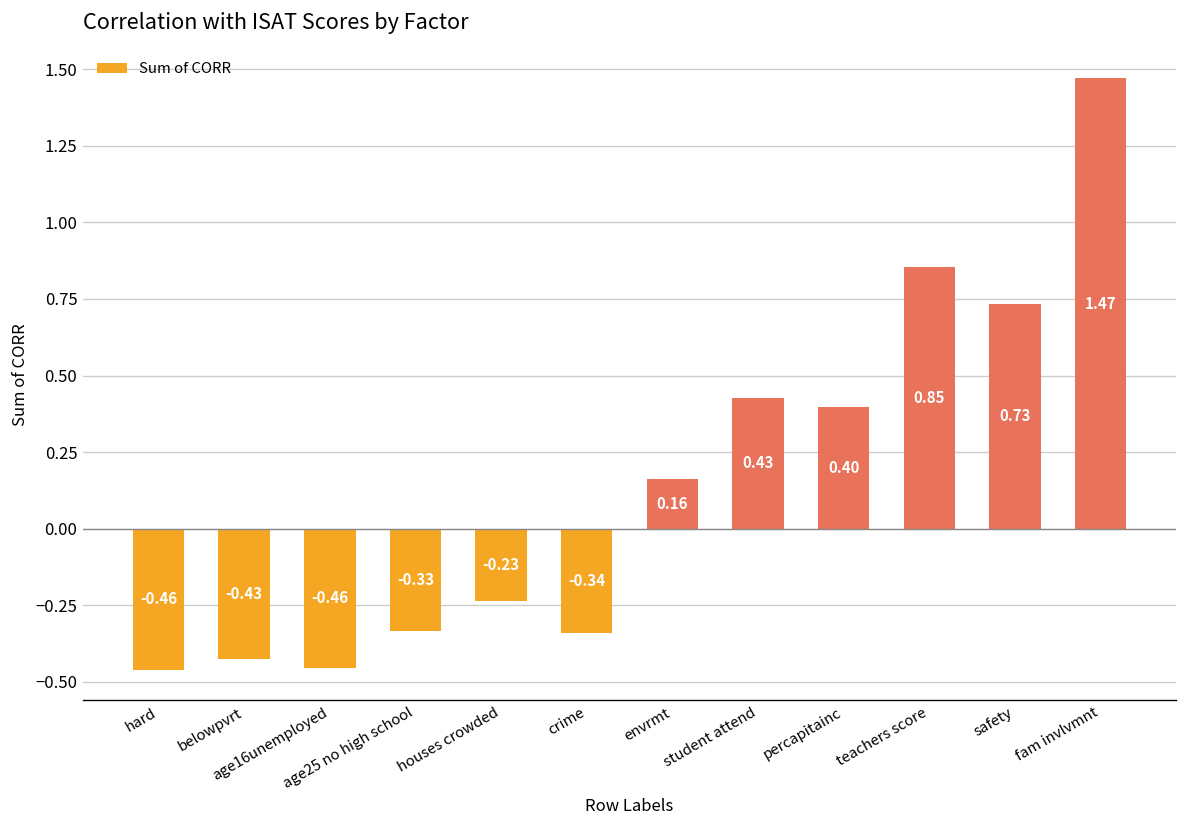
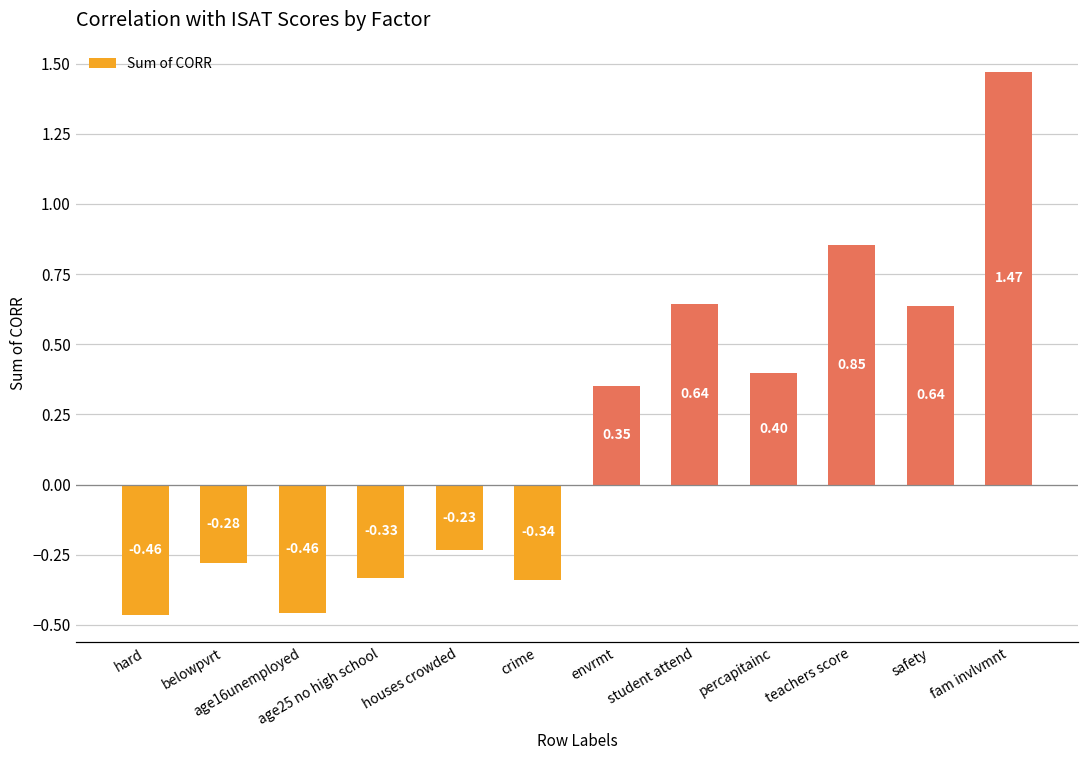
  {
    "hard": -0.46,
-   "belowpvrt": -0.43,
+   "belowpvrt": -0.28,
    "age16unemployed": -0.46,
    "age25 no high school": -0.33,
    "houses crowded": -0.23,
    "crime": -0.34,
-   "envrmt": 0.16,
-   "student attend": 0.43,
+   "envrmt": 0.35,
+   "student attend": 0.64,
    "percapitainc": 0.40,
    "teachers score": 0.85,
-   "safety": 0.73,
+   "safety": 0.64,
    "fam invlvmnt": 1.47
  }
